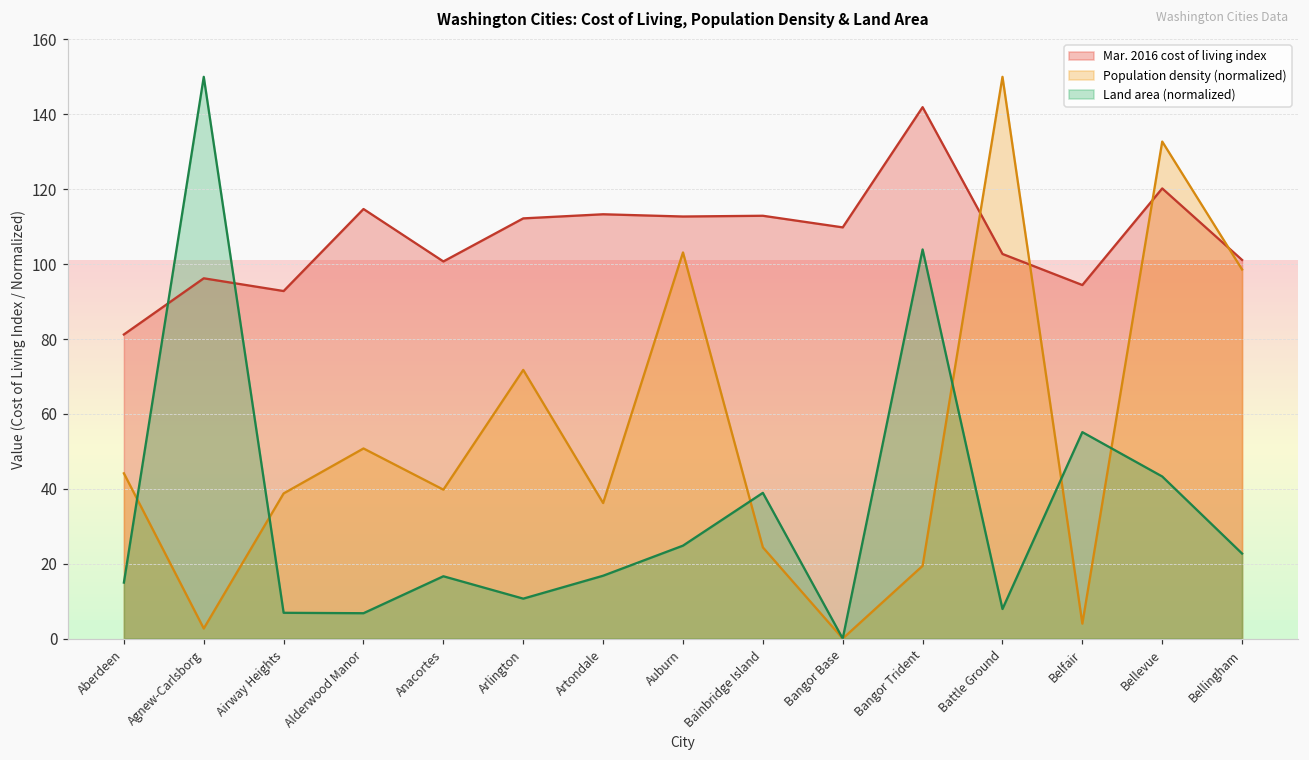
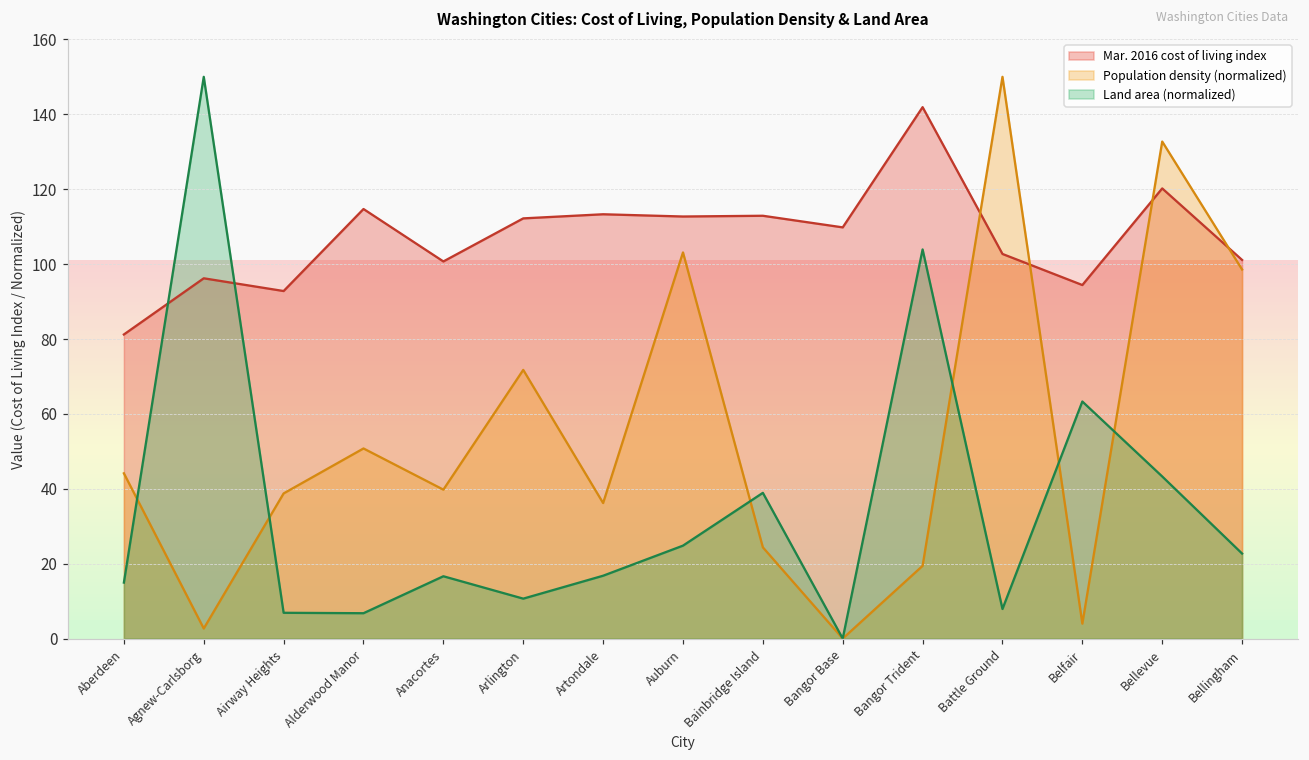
  {
    "Land area (normalized)": {
      "Aberdeen": 15,
      "Agnew-Carlsborg": 150,
      "Airway Heights": 7,
      "Alderwood Manor": 7,
      "Anacortes": 17,
      "Arlington": 11,
      "Artondale": 17,
      "Auburn": 25,
      "Bainbridge Island": 39,
      "Bangor Trident": 104,
      "Battle Ground": 8,
-     "Belfair": 55,
+     "Belfair": 63,
      "Bellevue": 43,
      "Bellingham": 23
    }
  }
